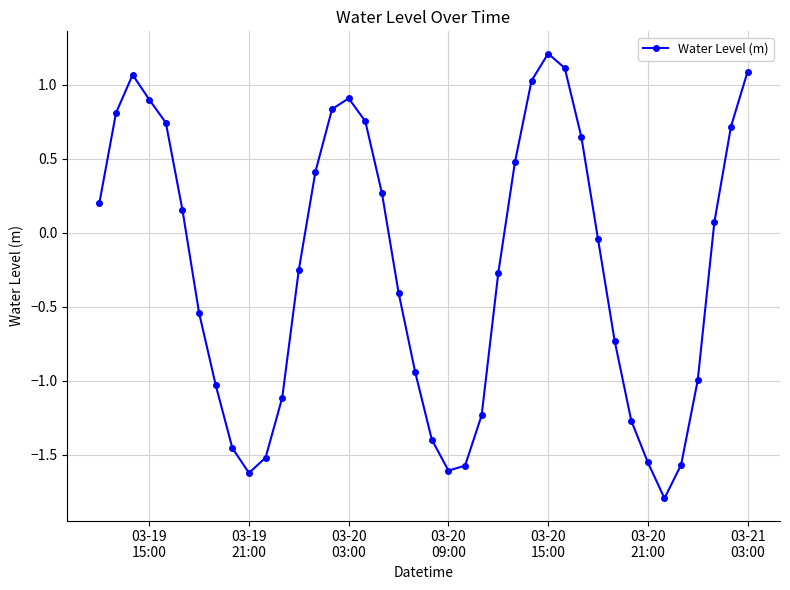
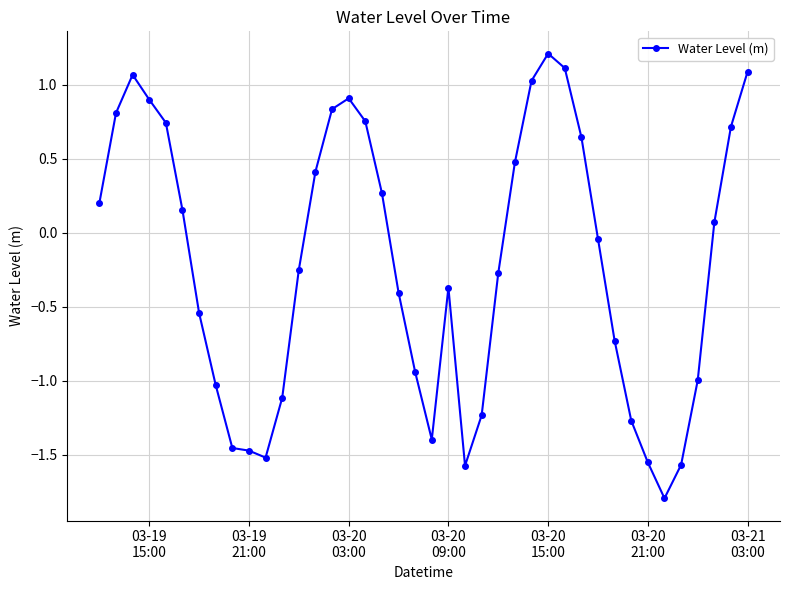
  {
    "03-19 15:00": 0.90,
-   "03-19 21:00": -1.62,
+   "03-19 21:00": -1.47,
    "03-20 03:00": 0.91,
-   "03-20 09:00": -1.61,
+   "03-20 09:00": -0.37,
    "03-20 15:00": 1.21,
    "03-20 21:00": -1.55,
    "03-21 03:00": 1.09
  }
